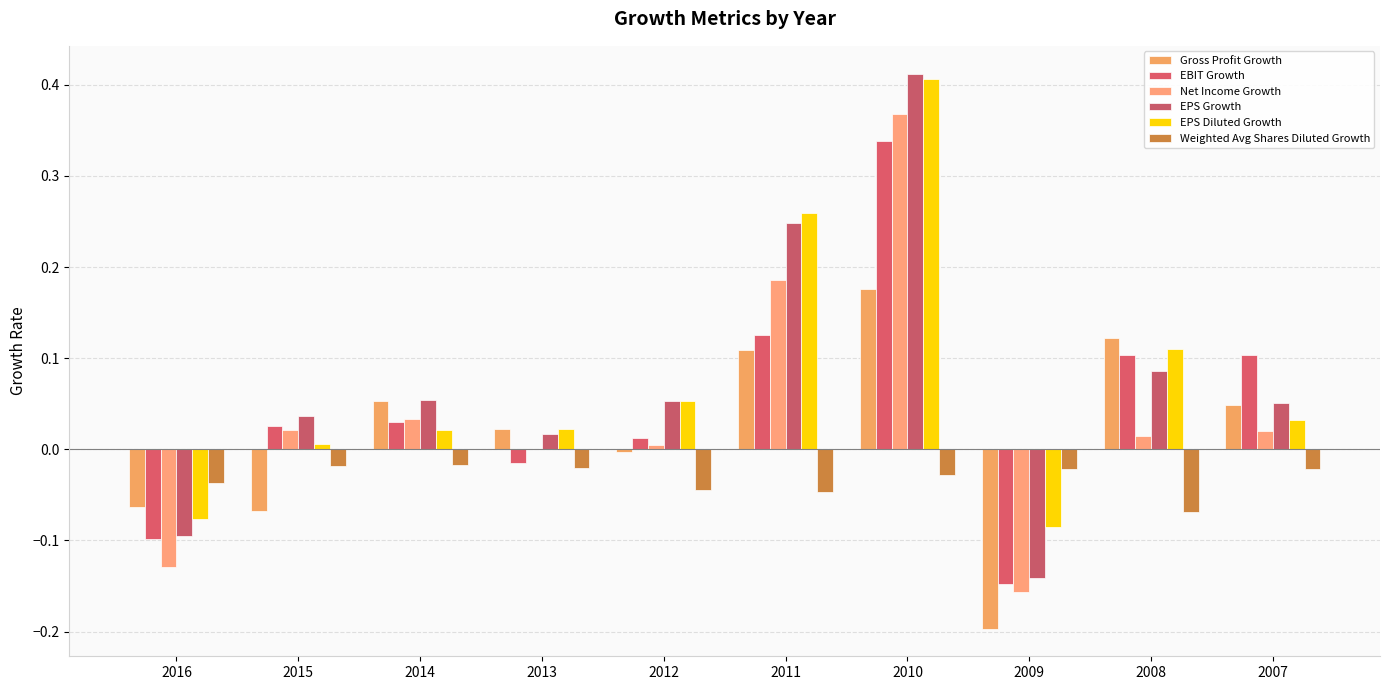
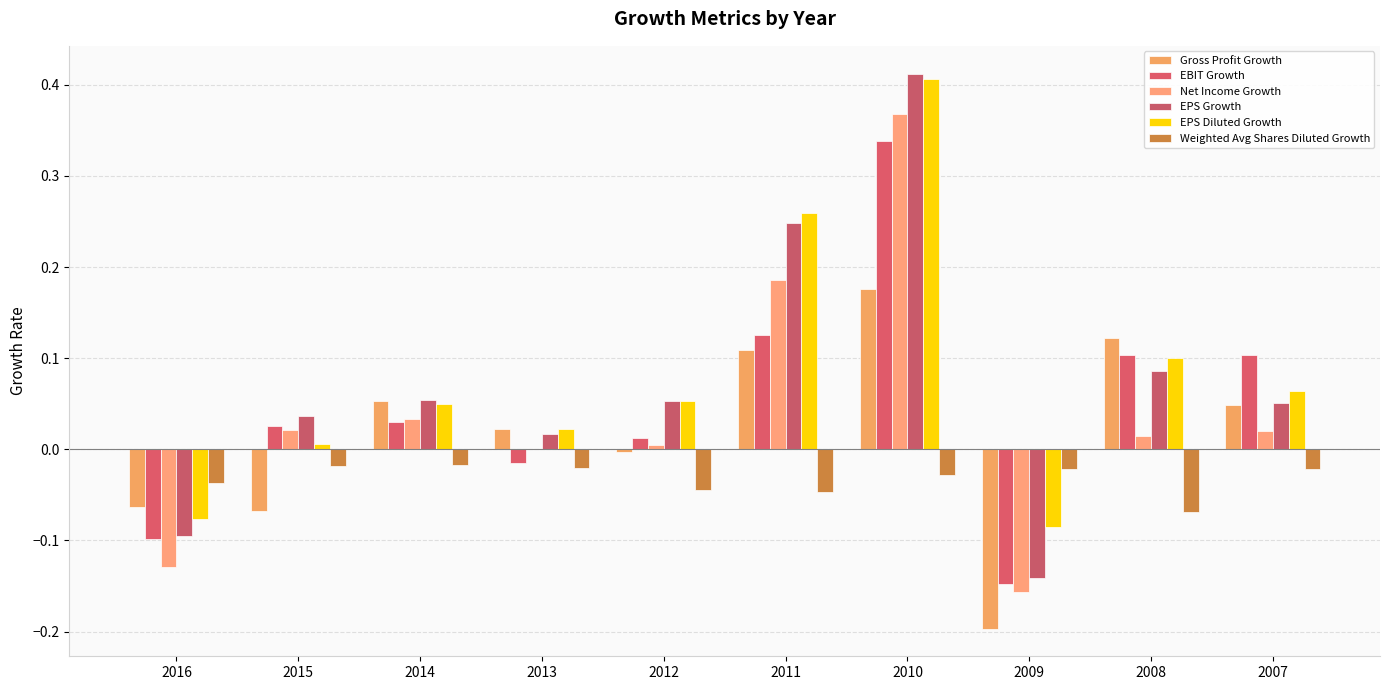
  {
    "EPS Diluted Growth": {
      "2016": -0.08,
      "2015": 0.01,
-     "2014": 0.02,
+     "2014": 0.05,
      "2013": 0.02,
      "2012": 0.05,
      "2011": 0.26,
      "2010": 0.41,
      "2009": -0.09,
-     "2008": 0.11,
-     "2007": 0.03
+     "2008": 0.10,
+     "2007": 0.06
    }
  }
